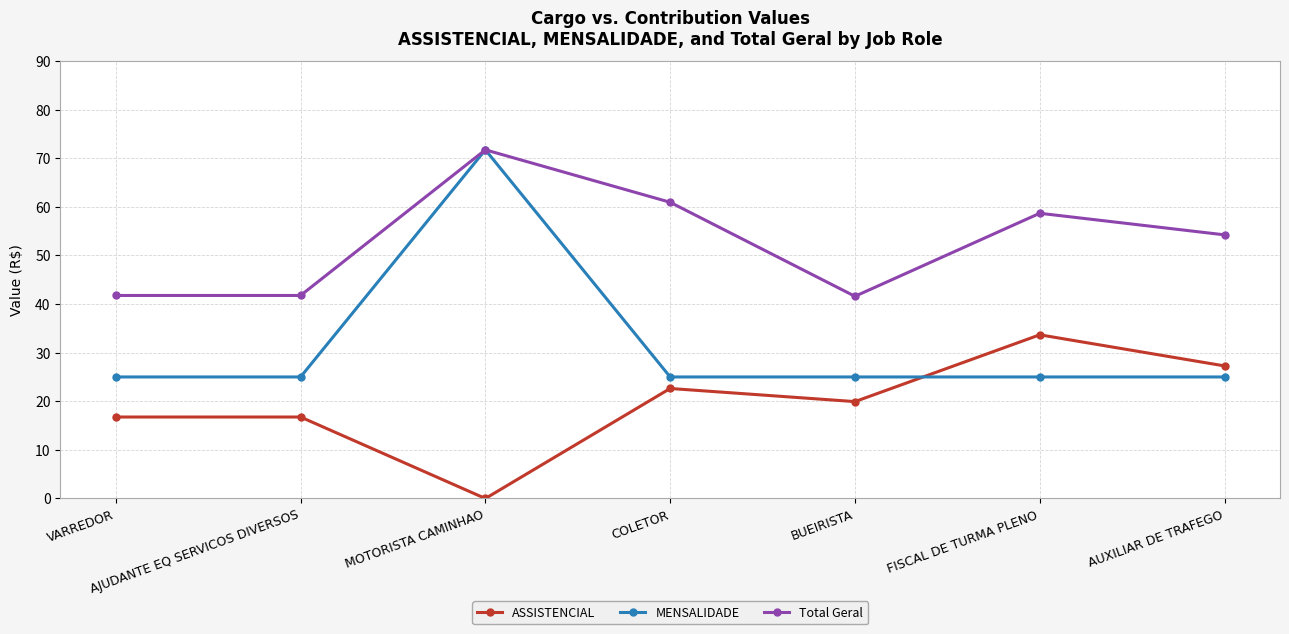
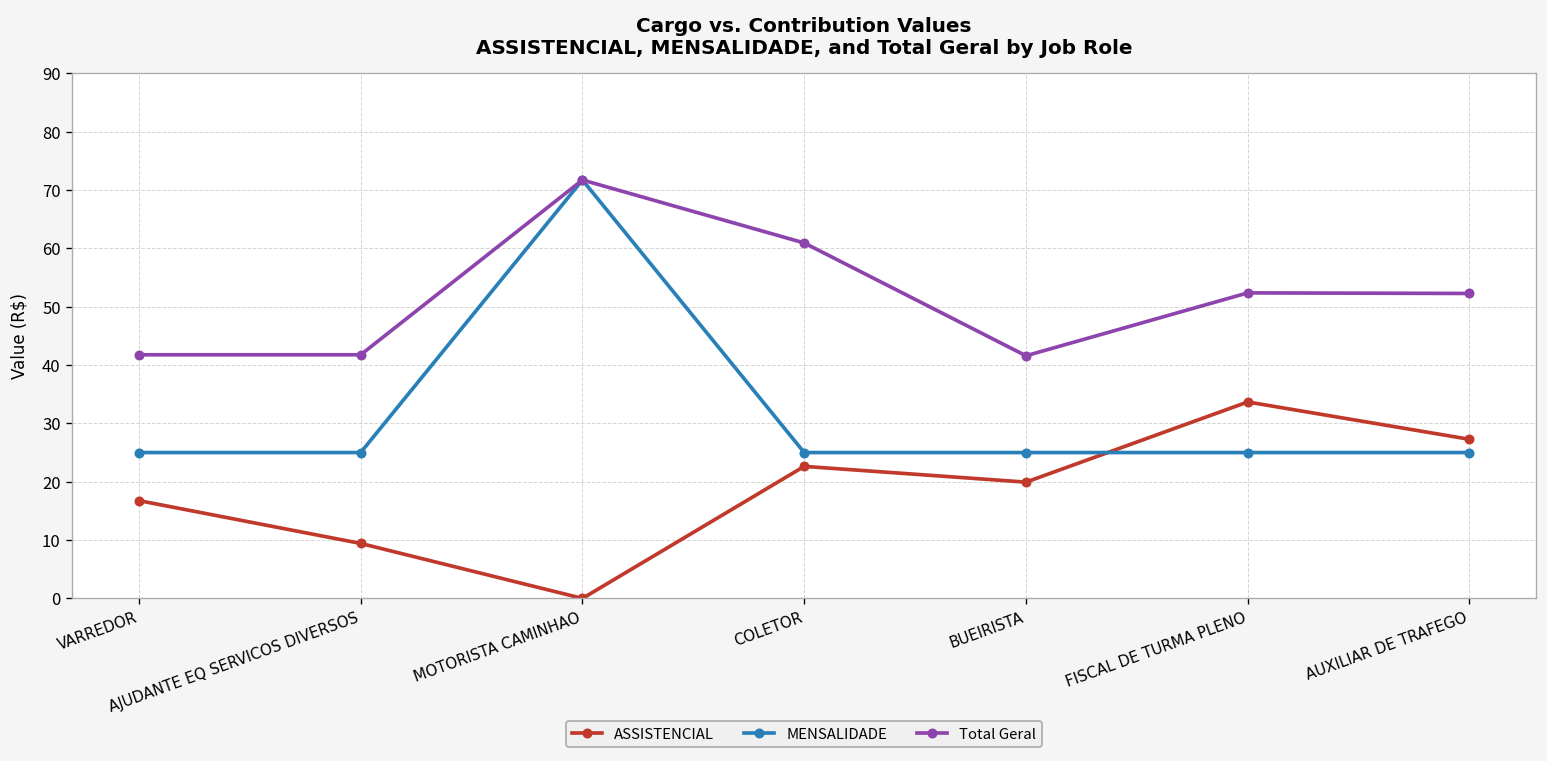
  {
    "ASSISTENCIAL": {
      "VARREDOR": 17,
-     "AJUDANTE EQ SERVICOS DIVERSOS": 17,
+     "AJUDANTE EQ SERVICOS DIVERSOS": 9,
      "MOTORISTA CAMINHAO": 0,
      "COLETOR": 23,
      "BUEIRISTA": 20,
      "FISCAL DE TURMA PLENO": 34,
      "AUXILIAR DE TRAFEGO": 27
    },
    "MENSALIDADE": {
      "VARREDOR": 25,
      "AJUDANTE EQ SERVICOS DIVERSOS": 25,
      "COLETOR": 25,
      "BUEIRISTA": 25,
      "FISCAL DE TURMA PLENO": 25,
      "AUXILIAR DE TRAFEGO": 25
    },
    "Total Geral": {
      "VARREDOR": 42,
      "AJUDANTE EQ SERVICOS DIVERSOS": 42,
      "COLETOR": 61,
      "BUEIRISTA": 42,
-     "FISCAL DE TURMA PLENO": 59,
-     "AUXILIAR DE TRAFEGO": 54
+     "FISCAL DE TURMA PLENO": 52,
+     "AUXILIAR DE TRAFEGO": 52
    }
  }
